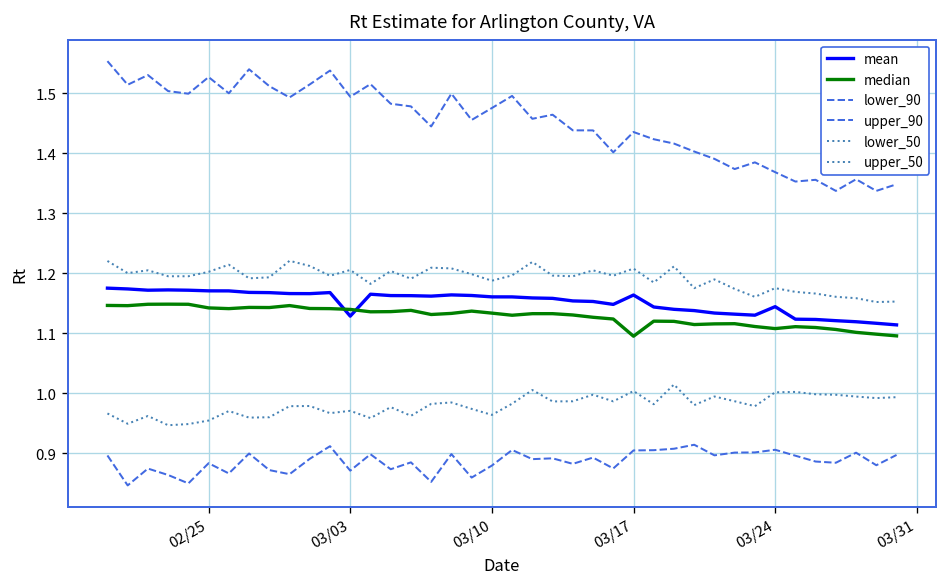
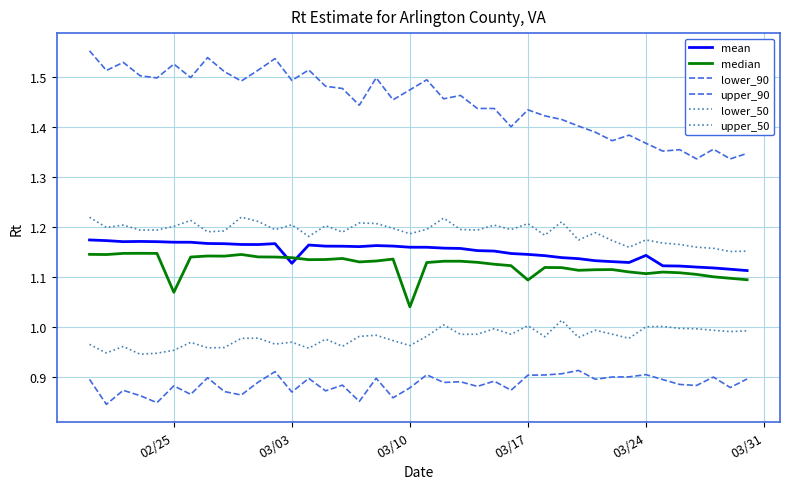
  {
    "mean": {
      "02/25": 1.17,
      "03/03": 1.13,
      "03/10": 1.16,
-     "03/17": 1.16,
+     "03/17": 1.15,
      "03/24": 1.14
    },
    "median": {
-     "02/25": 1.14,
+     "02/25": 1.07,
      "03/03": 1.14,
-     "03/10": 1.13,
+     "03/10": 1.04,
      "03/17": 1.09,
      "03/24": 1.11
    }
  }
